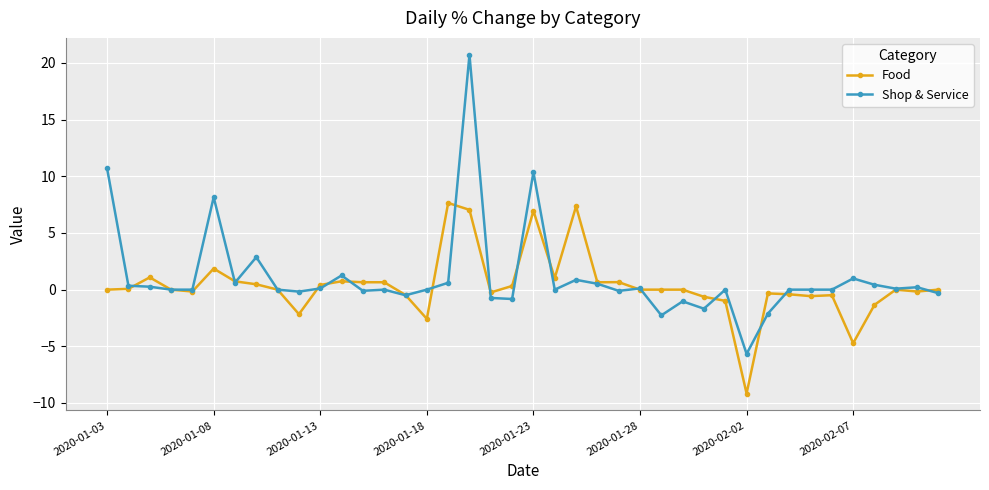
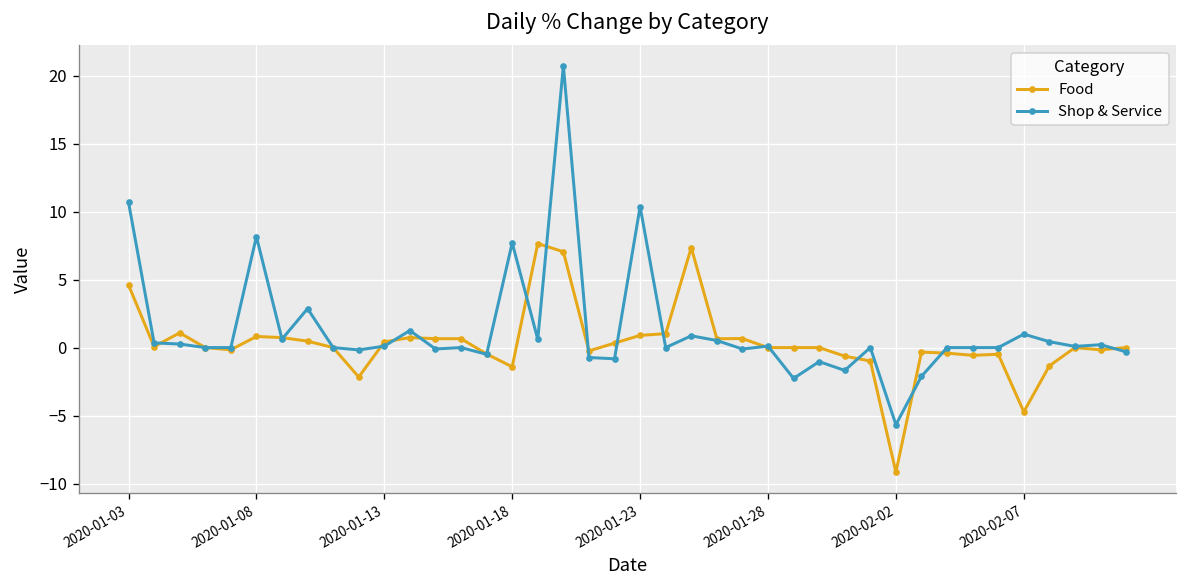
  {
    "Food": {
-     "2020-01-03": 0.0,
-     "2020-01-08": 1.9,
+     "2020-01-03": 4.6,
+     "2020-01-08": 0.8,
      "2020-01-13": 0.4,
-     "2020-01-18": -2.6,
-     "2020-01-23": 7.0,
+     "2020-01-18": -1.4,
+     "2020-01-23": 0.9,
      "2020-02-02": -9.2,
      "2020-02-07": -4.7
    },
    "Shop & Service": {
      "2020-01-03": 10.7,
      "2020-01-08": 8.2,
      "2020-01-13": 0.1,
-     "2020-01-18": 0.0,
+     "2020-01-18": 7.7,
      "2020-01-23": 10.4,
      "2020-02-02": -5.7,
      "2020-02-07": 1.0
    }
  }
